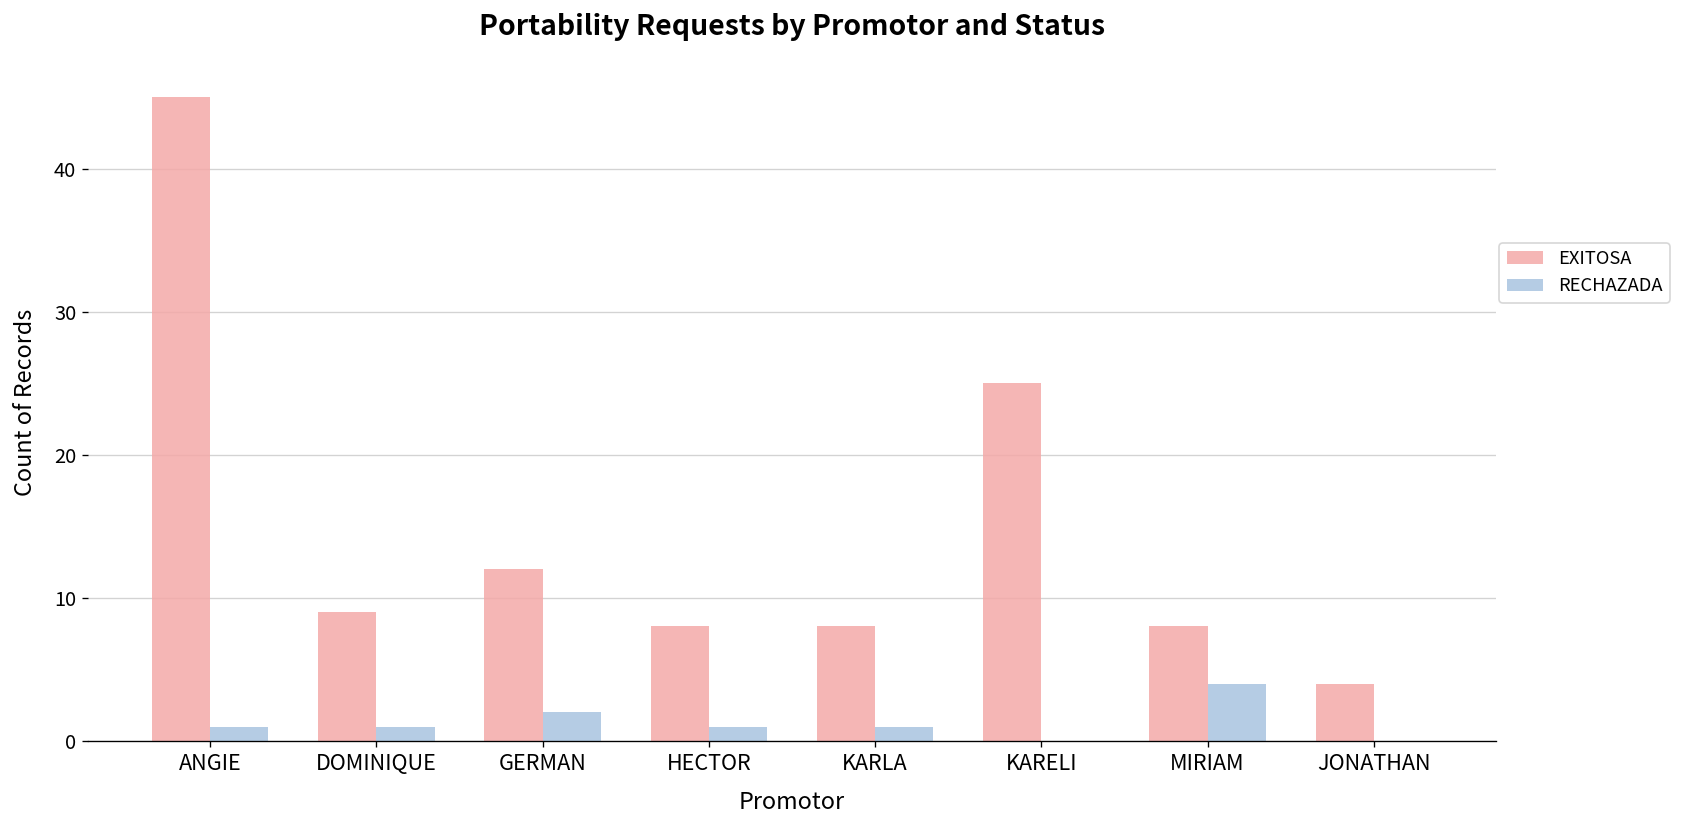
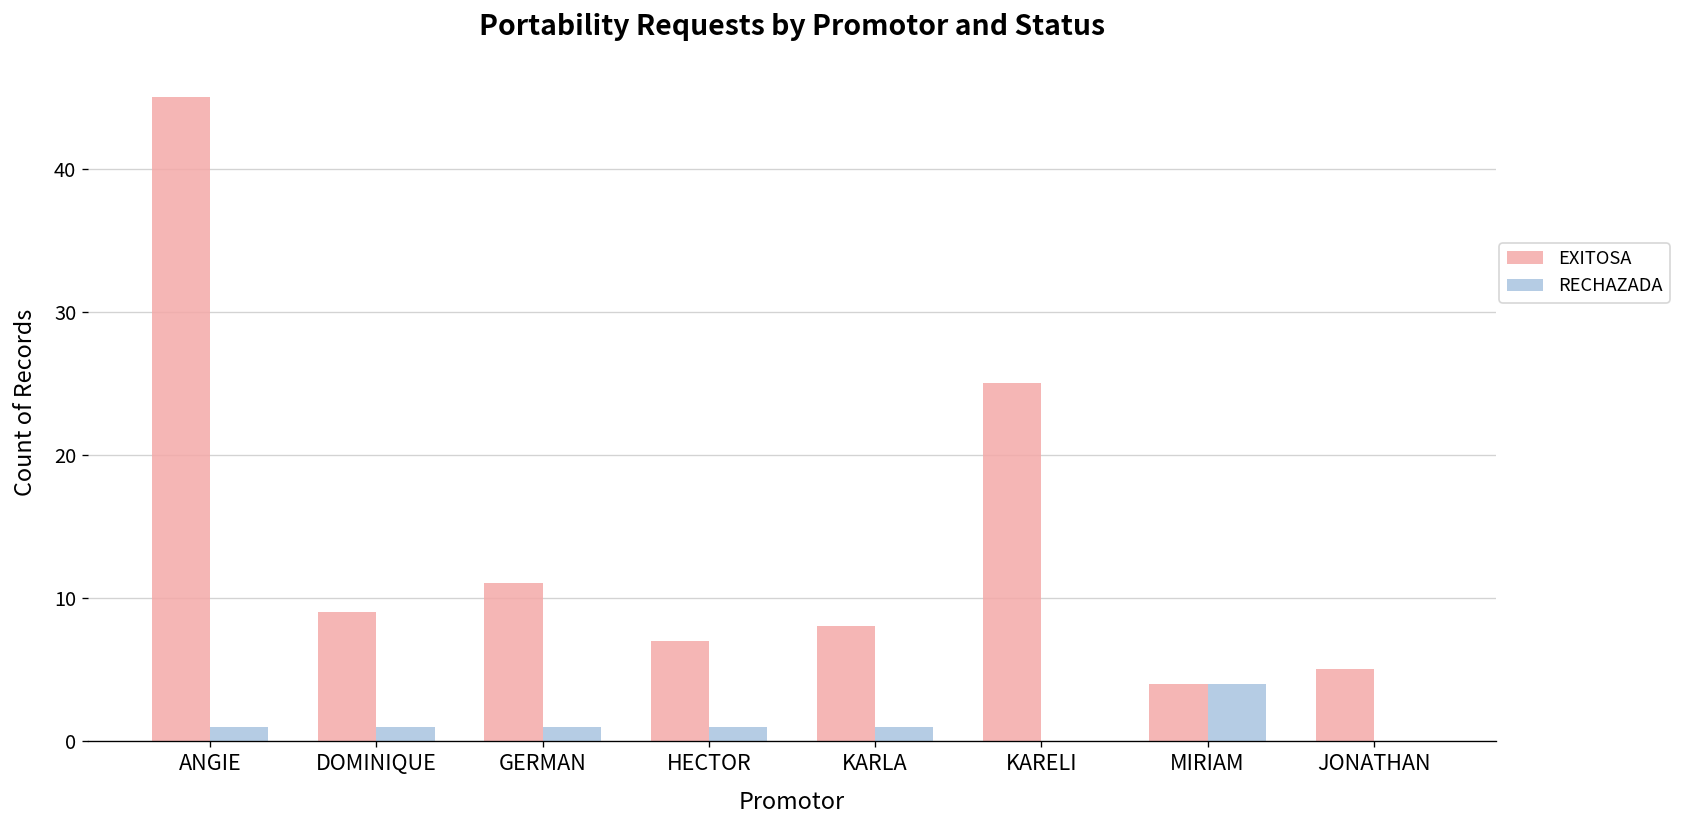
  {
    "EXITOSA": {
      "ANGIE": 45,
      "DOMINIQUE": 9,
-     "GERMAN": 12,
-     "HECTOR": 8,
+     "GERMAN": 11,
+     "HECTOR": 7,
      "KARLA": 8,
      "KARELI": 25,
-     "MIRIAM": 8,
-     "JONATHAN": 4
+     "MIRIAM": 4,
+     "JONATHAN": 5
    },
    "RECHAZADA": {
      "ANGIE": 1,
      "DOMINIQUE": 1,
-     "GERMAN": 2,
+     "GERMAN": 1,
      "HECTOR": 1,
      "KARLA": 1,
      "KARELI": 0,
      "MIRIAM": 4,
      "JONATHAN": 0
    }
  }
